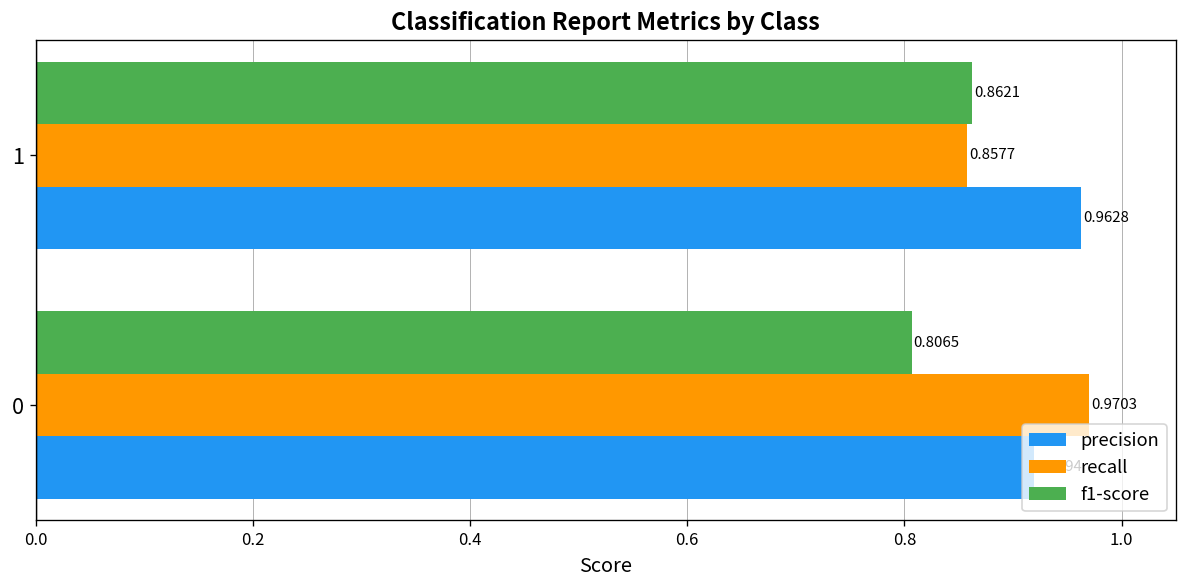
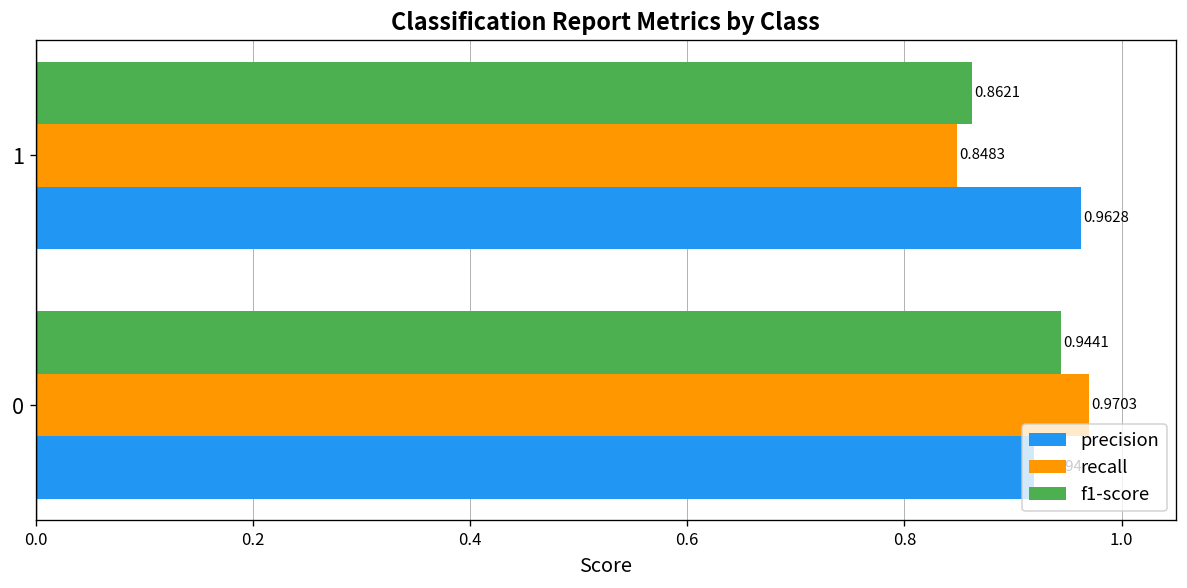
  {
    "precision": {
      "1": 0.9628
    },
    "recall": {
-     "1": 0.8577,
+     "1": 0.8483,
      "0": 0.9703
    },
    "f1-score": {
      "1": 0.8621,
-     "0": 0.8065
+     "0": 0.9441
    }
  }
